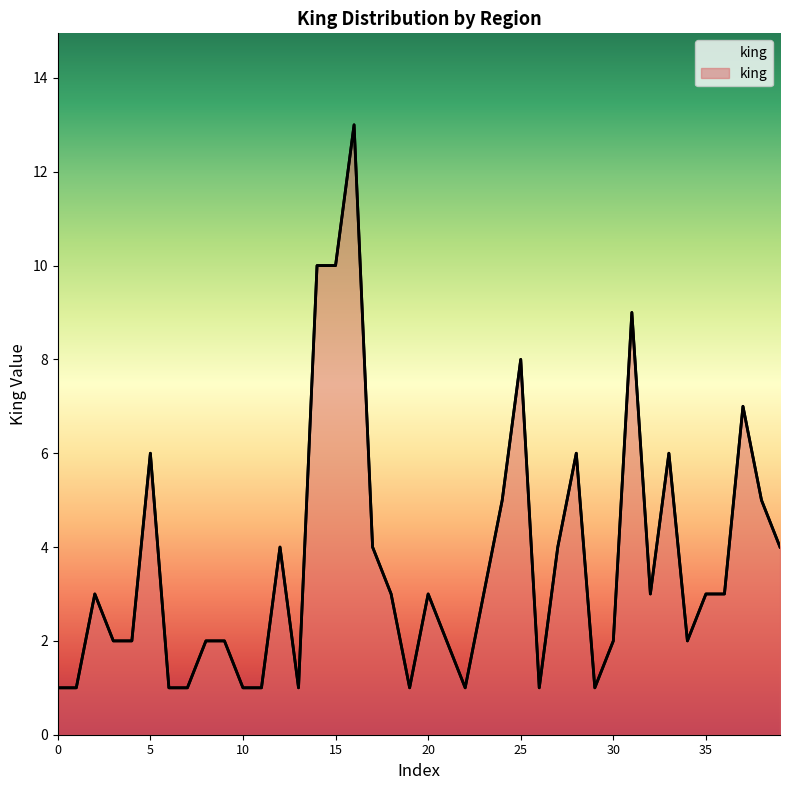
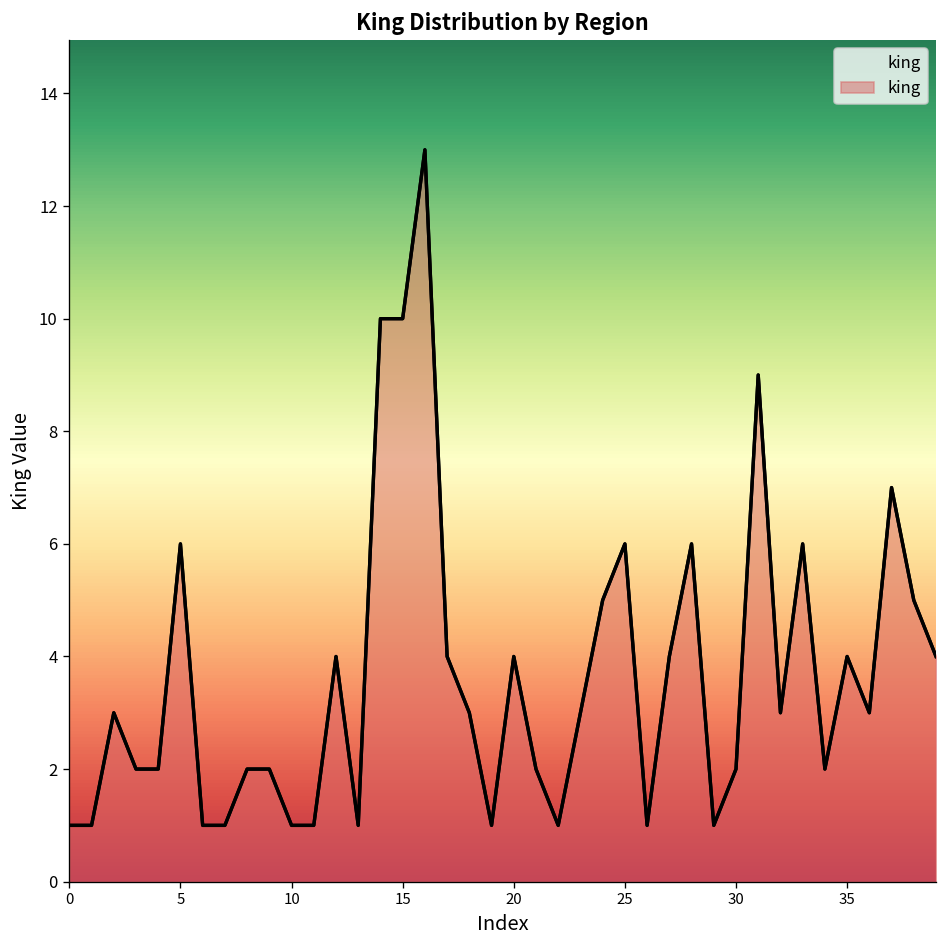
  {
    "0": 1,
    "5": 6,
    "10": 1,
    "15": 10,
-   "20": 3,
-   "25": 8,
+   "20": 4,
+   "25": 6,
    "30": 2,
-   "35": 3
+   "35": 4
  }
